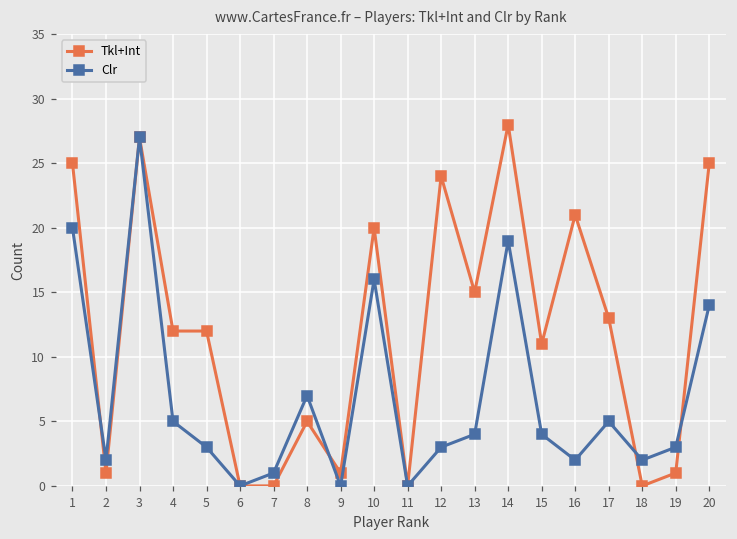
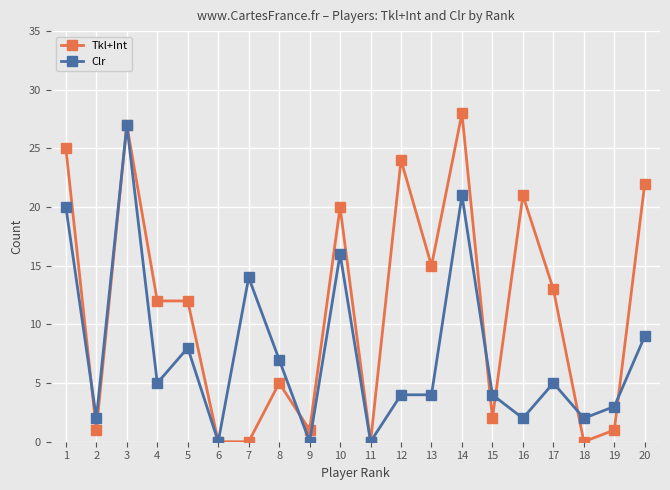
  {
    "Tkl+Int": {
      "1": 25,
      "2": 1,
      "4": 12,
      "5": 12,
      "7": 0,
      "8": 5,
      "9": 1,
      "10": 20,
      "12": 24,
      "13": 15,
      "14": 28,
-     "15": 11,
+     "15": 2,
      "16": 21,
      "17": 13,
      "18": 0,
      "19": 1,
-     "20": 25
+     "20": 22
    },
    "Clr": {
      "1": 20,
      "2": 2,
      "4": 5,
-     "5": 3,
-     "7": 1,
+     "5": 8,
+     "7": 14,
      "8": 7,
      "9": 0,
      "10": 16,
-     "12": 3,
+     "12": 4,
      "13": 4,
-     "14": 19,
+     "14": 21,
      "15": 4,
      "16": 2,
      "17": 5,
      "18": 2,
      "19": 3,
-     "20": 14
+     "20": 9
    }
  }
